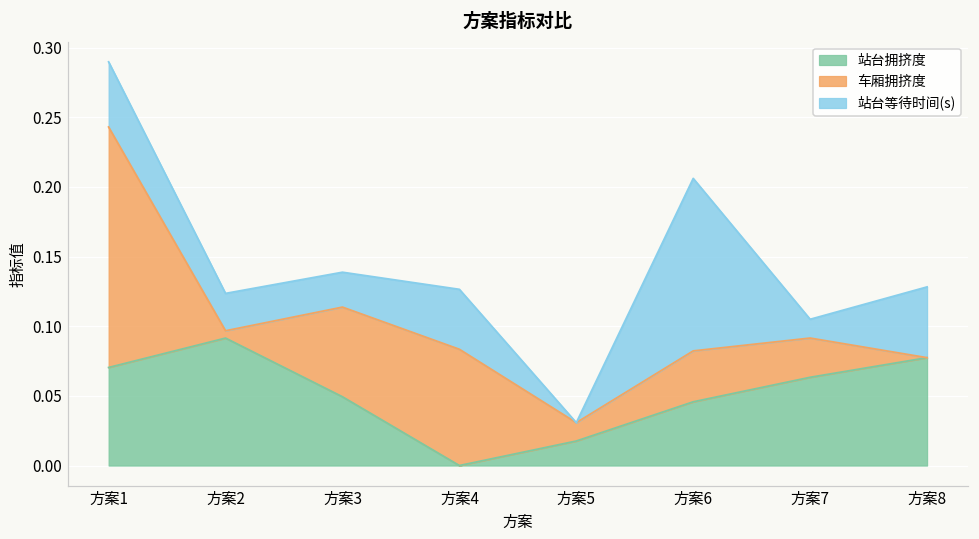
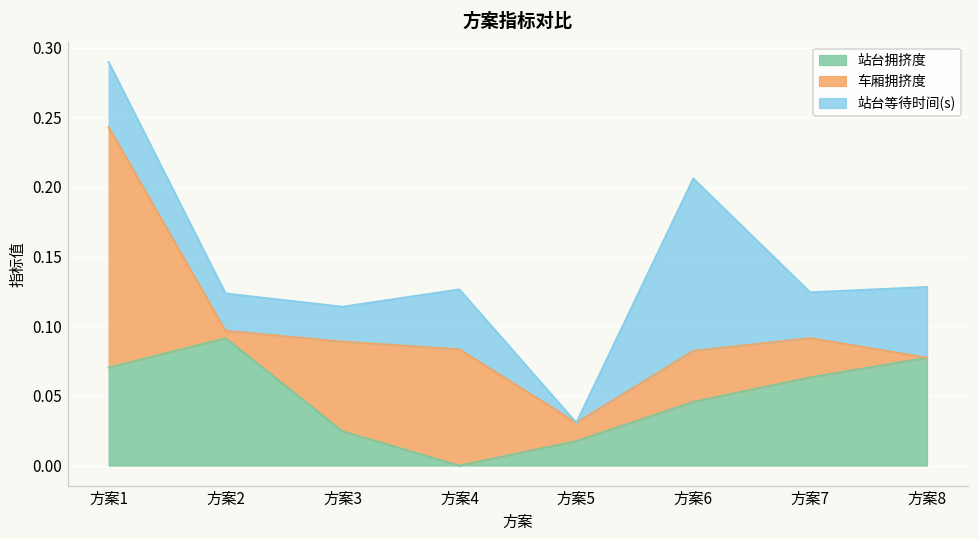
  {
    "站台拥挤度": {
      "方案1": 0.070,
      "方案2": 0.091,
-     "方案3": 0.049,
+     "方案3": 0.025,
      "方案4": 0.000,
      "方案5": 0.018,
      "方案6": 0.046,
      "方案7": 0.063
    },
    "车厢拥挤度": {
      "方案1": 0.173,
      "方案2": 0.005,
      "方案3": 0.064,
      "方案4": 0.083,
      "方案6": 0.037,
      "方案7": 0.028
    },
    "站台等待时间(s)": {
      "方案1": 0.047,
      "方案2": 0.027,
      "方案3": 0.025,
      "方案4": 0.043,
      "方案6": 0.124,
-     "方案7": 0.013,
+     "方案7": 0.033,
      "方案8": 0.051
    }
  }
